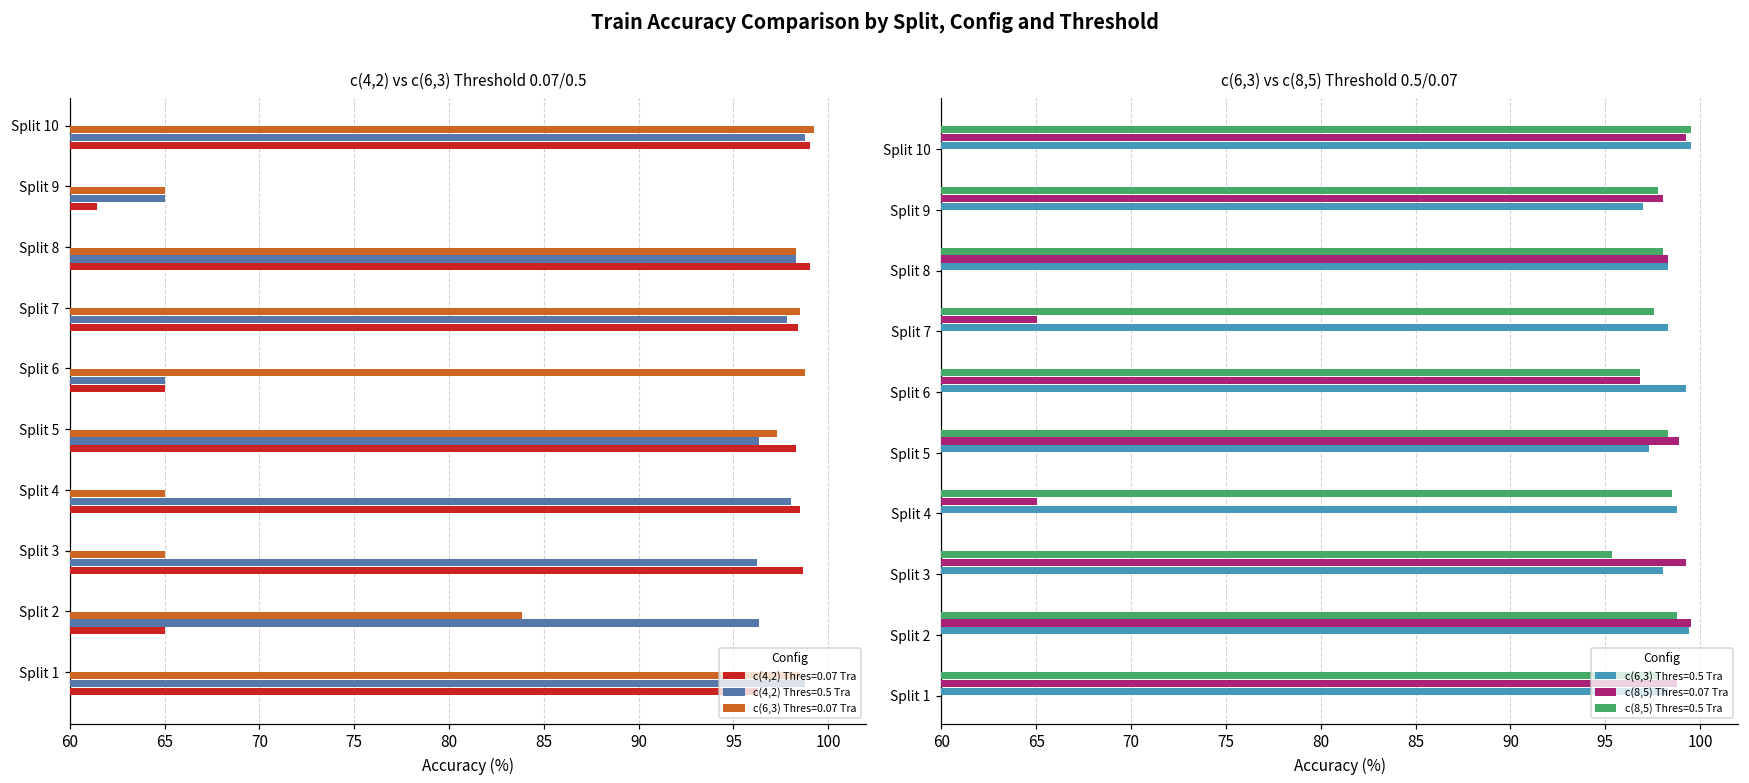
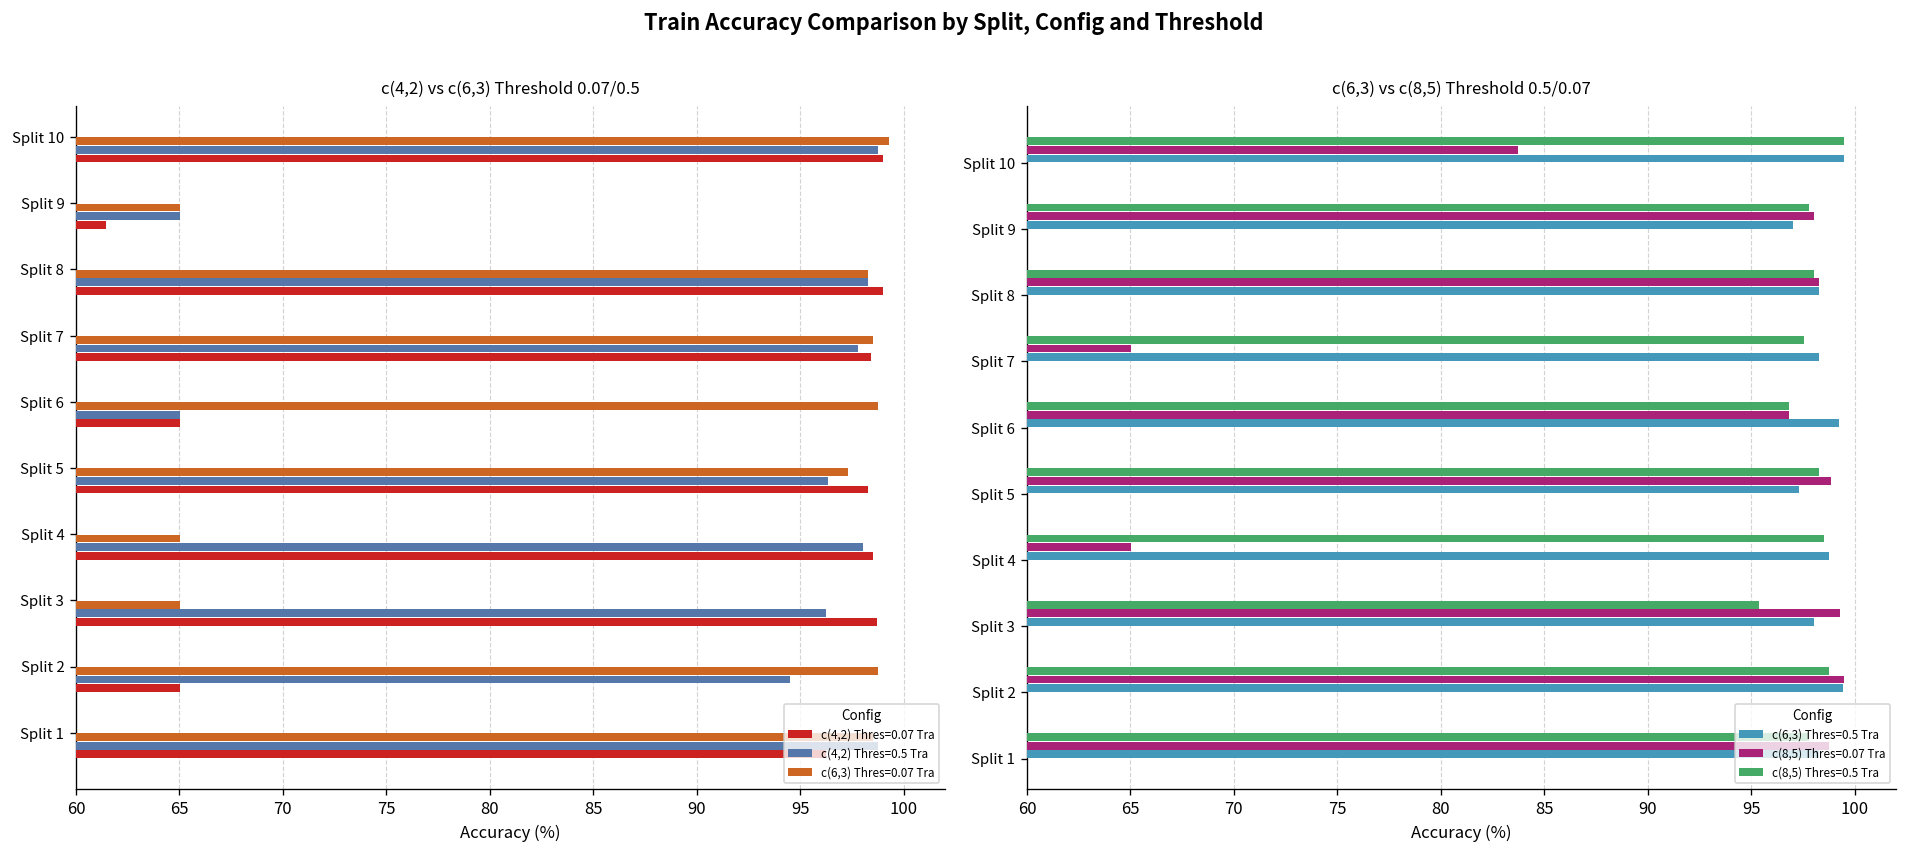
  {
    "c(4,2) vs c(6,3) Threshold 0.07/0.5": {
      "c(4,2) Thres=0.07 Tra": {
        "Split 10": 99.0,
        "Split 9": 61.4,
        "Split 8": 99.0,
        "Split 7": 98.4,
        "Split 6": 65.0,
        "Split 5": 98.3,
        "Split 4": 98.5,
        "Split 3": 98.7,
        "Split 2": 65.0
      },
      "c(4,2) Thres=0.5 Tra": {
        "Split 10": 98.8,
        "Split 9": 65.0,
        "Split 8": 98.3,
        "Split 7": 97.8,
        "Split 6": 65.0,
        "Split 5": 96.3,
        "Split 4": 98.0,
        "Split 3": 96.3,
-       "Split 2": 96.3
+       "Split 2": 94.5
      },
      "c(6,3) Thres=0.07 Tra": {
        "Split 10": 99.3,
        "Split 9": 65.0,
        "Split 8": 98.3,
        "Split 7": 98.5,
        "Split 6": 98.8,
        "Split 5": 97.3,
        "Split 4": 65.0,
        "Split 3": 65.0,
-       "Split 2": 83.8
+       "Split 2": 98.8
      }
    },
    "c(6,3) vs c(8,5) Threshold 0.5/0.07": {
      "c(6,3) Thres=0.5 Tra": {
        "Split 10": 99.5,
        "Split 9": 97.0,
        "Split 8": 98.3,
        "Split 7": 98.3,
        "Split 6": 99.3,
        "Split 5": 97.3,
        "Split 4": 98.8,
        "Split 3": 98.0,
        "Split 2": 99.4
      },
      "c(8,5) Thres=0.07 Tra": {
-       "Split 10": 99.3,
+       "Split 10": 83.7,
        "Split 9": 98.0,
        "Split 8": 98.3,
        "Split 7": 65.0,
        "Split 6": 96.8,
        "Split 5": 98.9,
        "Split 4": 65.0,
        "Split 3": 99.3,
        "Split 2": 99.5
      },
      "c(8,5) Thres=0.5 Tra": {
        "Split 10": 99.5,
        "Split 9": 97.8,
        "Split 8": 98.0,
        "Split 7": 97.6,
        "Split 6": 96.8,
        "Split 5": 98.3,
        "Split 4": 98.5,
        "Split 3": 95.4,
        "Split 2": 98.8
      }
    }
  }
